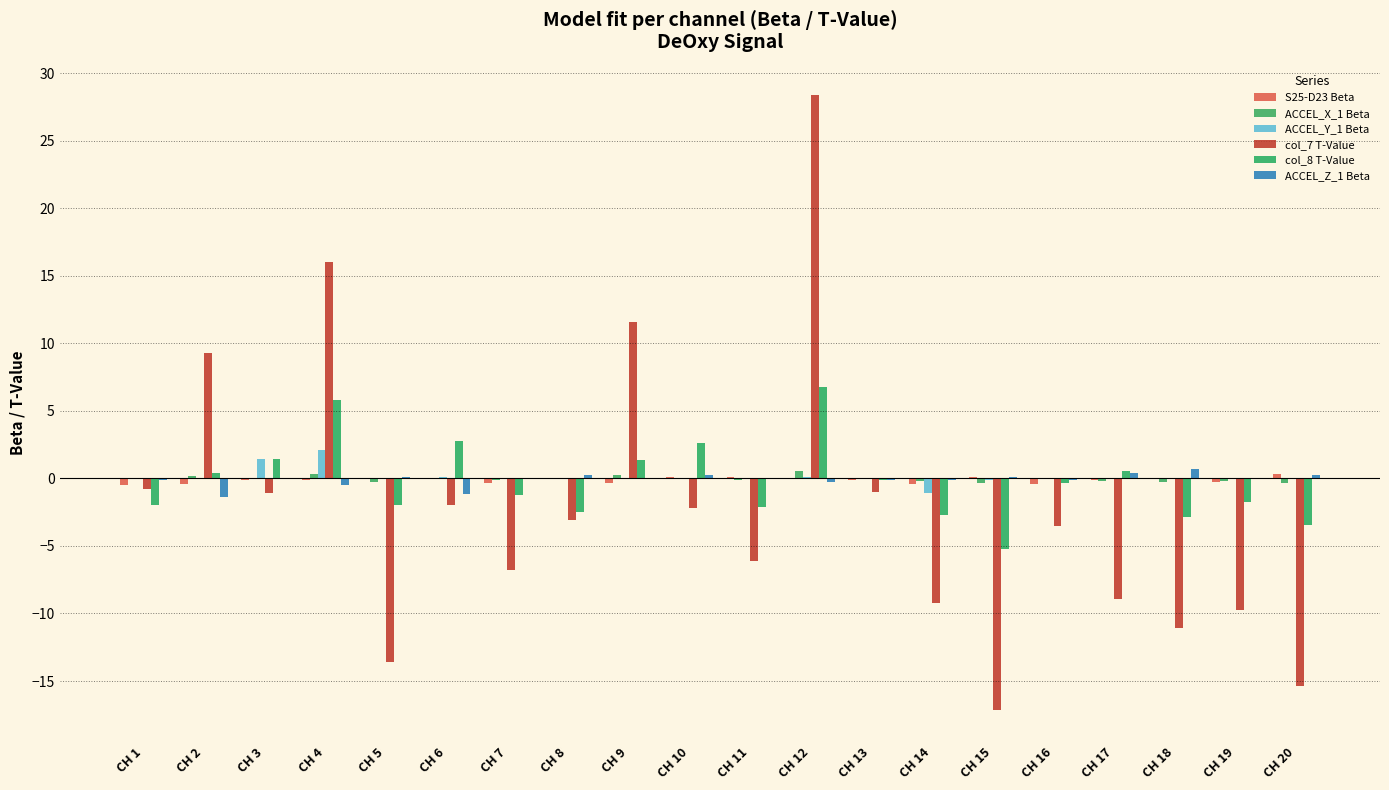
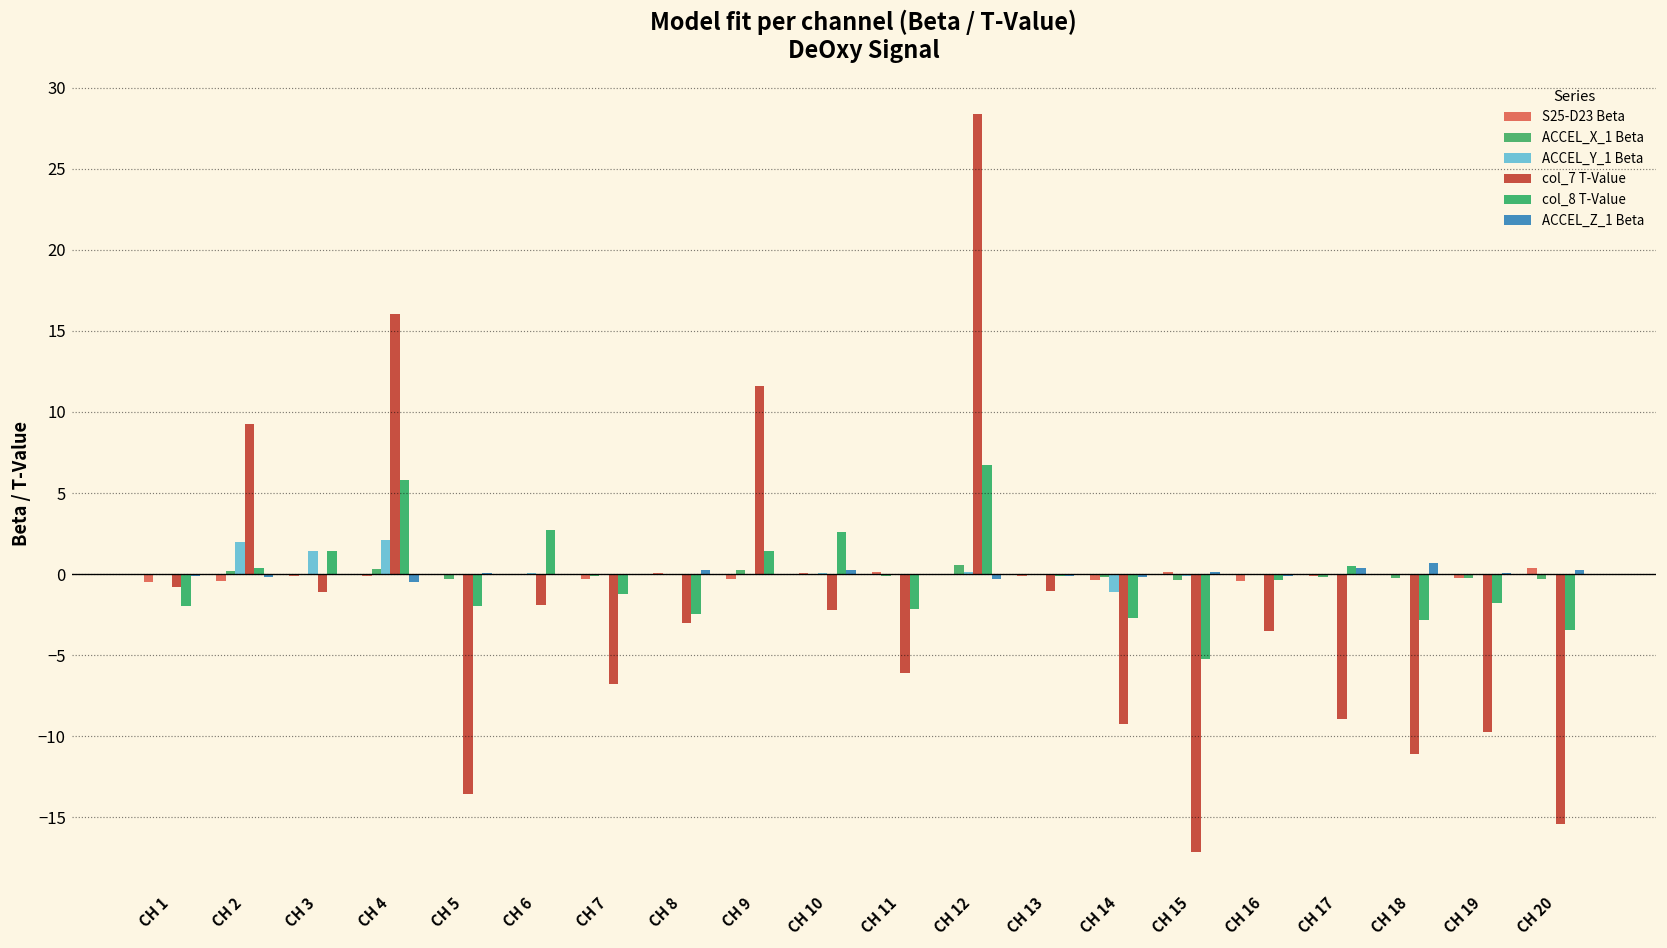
  {
    "ACCEL_Y_1 Beta": {
-     "CH 2": 0.0,
+     "CH 2": 2.0,
      "CH 3": 1.4,
      "CH 4": 2.1,
      "CH 14": -1.1
    },
    "ACCEL_Z_1 Beta": {
-     "CH 2": -1.4,
+     "CH 2": -0.2,
      "CH 4": -0.5,
-     "CH 6": -1.2,
+     "CH 6": -0.1,
      "CH 8": 0.2,
      "CH 10": 0.3,
      "CH 12": -0.3,
      "CH 17": 0.4,
      "CH 18": 0.7,
      "CH 20": 0.2
    }
  }
